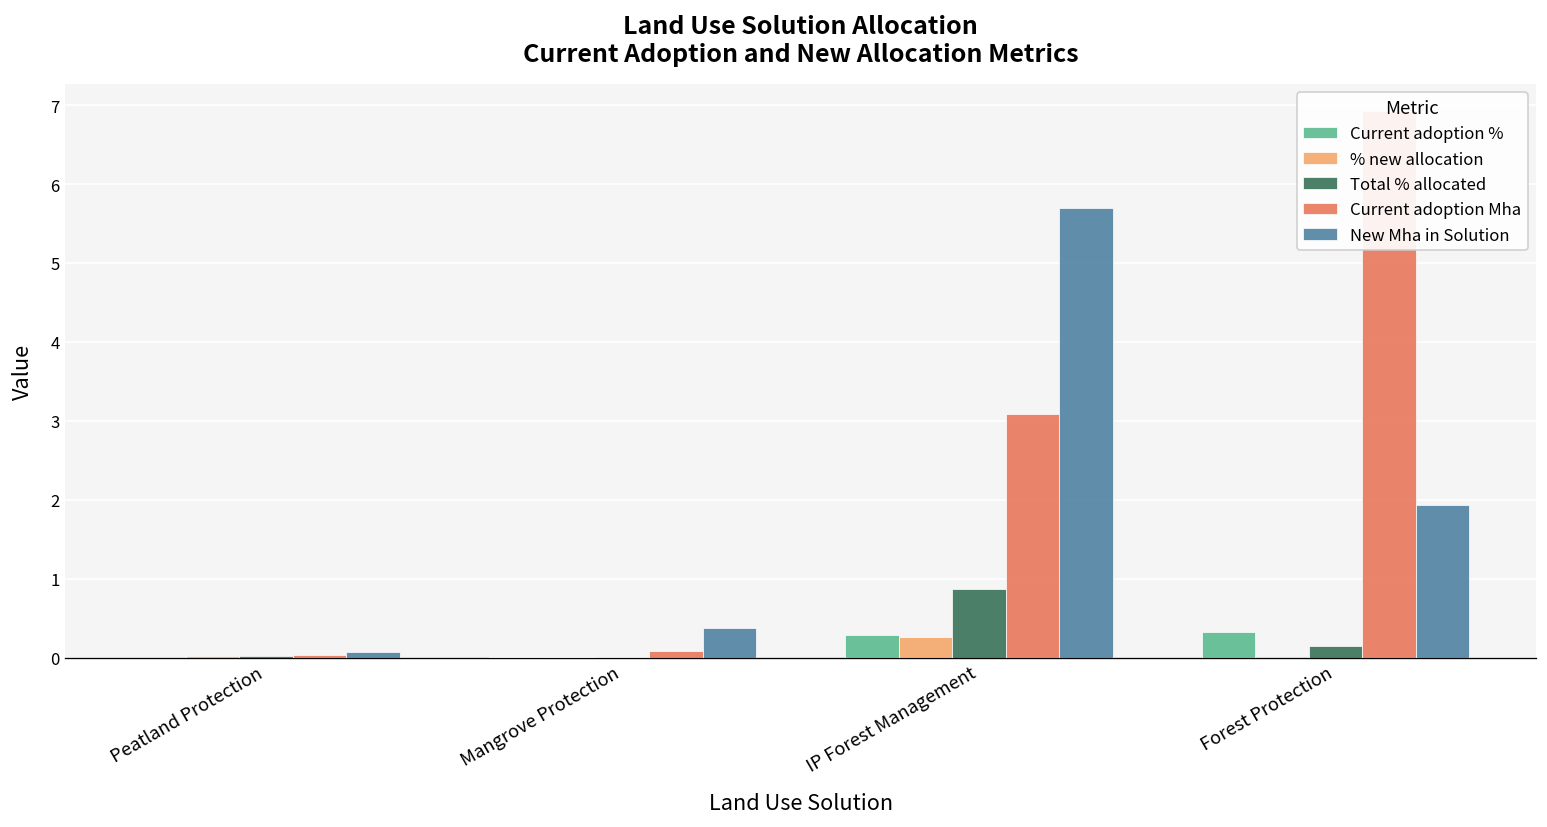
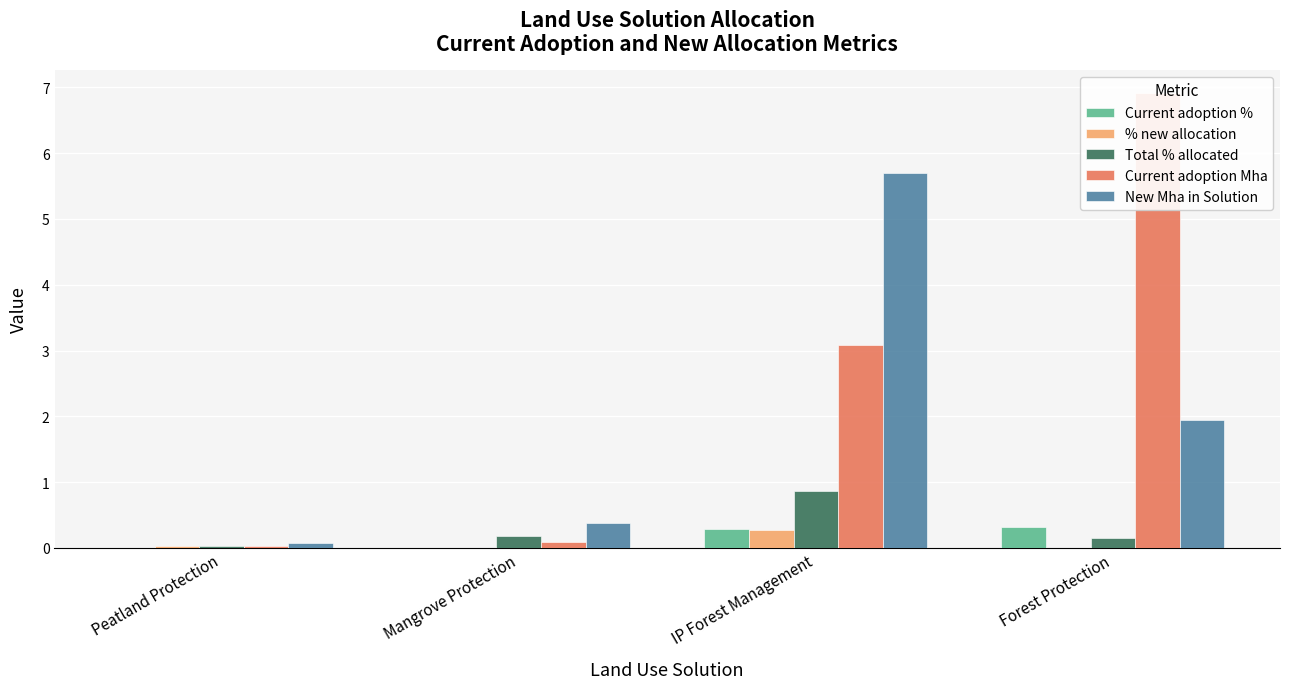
  {
    "Current adoption %": {
      "IP Forest Management": 0.3,
      "Forest Protection": 0.3
    },
    "Total % allocated": {
-     "Mangrove Protection": 0.0,
+     "Mangrove Protection": 0.2,
      "IP Forest Management": 0.9,
      "Forest Protection": 0.1
    },
    "New Mha in Solution": {
      "Peatland Protection": 0.1,
      "Mangrove Protection": 0.4,
      "IP Forest Management": 5.7,
      "Forest Protection": 1.9
    }
  }
